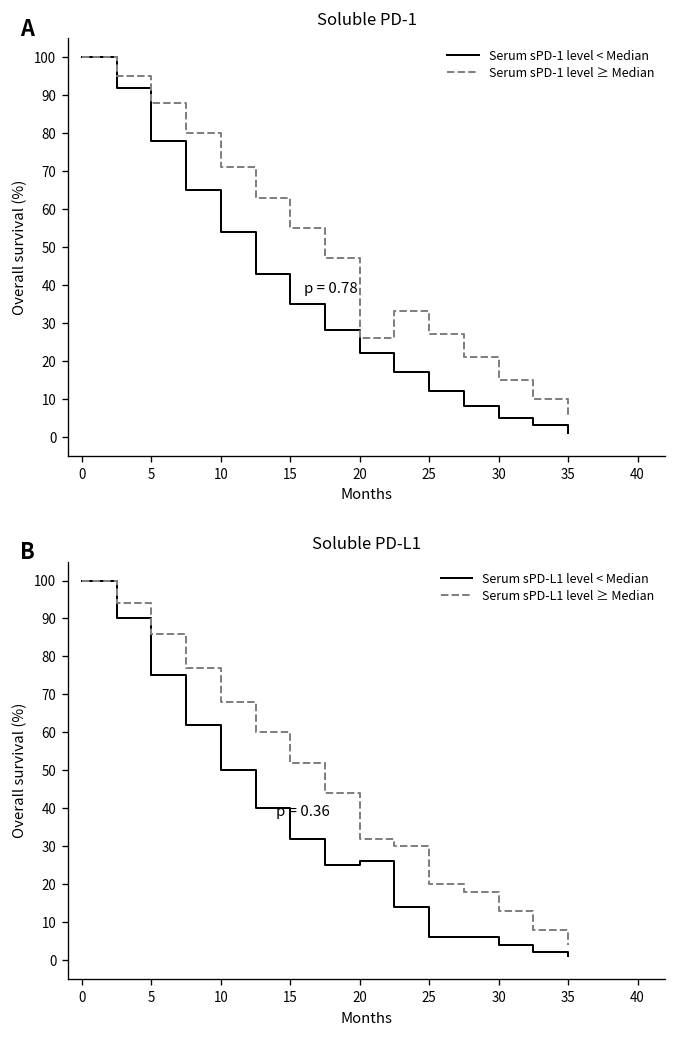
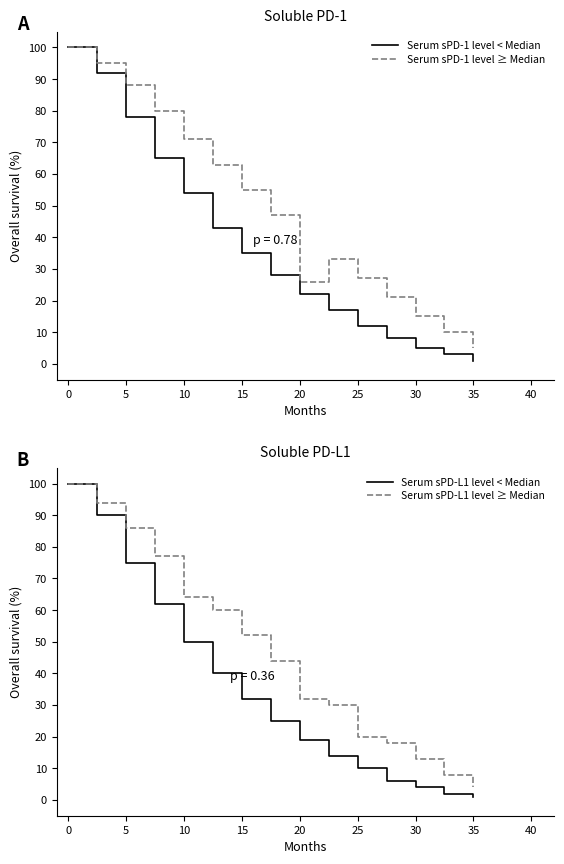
  {
    "Soluble PD-1": {
      "Serum sPD-1 level < Median": {
        "5": 78,
        "10": 54,
        "20": 22,
        "25": 12,
        "30": 5,
        "35": 1
      },
      "Serum sPD-1 level ≥ Median": {
        "5": 88,
        "10": 71,
        "15": 55,
        "20": 26,
        "25": 27,
        "30": 15,
        "35": 5
      }
    },
    "Soluble PD-L1": {
      "Serum sPD-L1 level < Median": {
        "5": 75,
        "10": 50,
        "15": 32,
-       "20": 26,
-       "25": 6,
+       "20": 19,
+       "25": 10,
        "30": 4,
        "35": 1
      },
      "Serum sPD-L1 level ≥ Median": {
        "5": 86,
-       "10": 68,
+       "10": 64,
        "15": 52,
        "20": 32,
        "25": 20,
        "30": 13,
        "35": 4
      }
    }
  }
